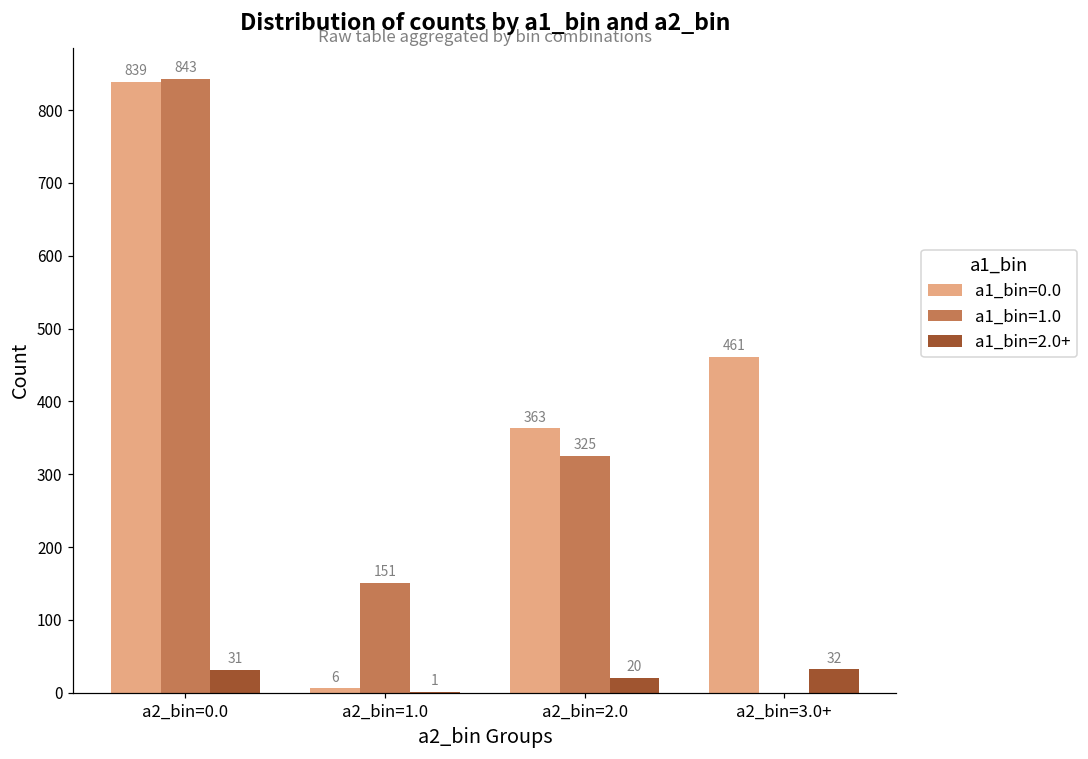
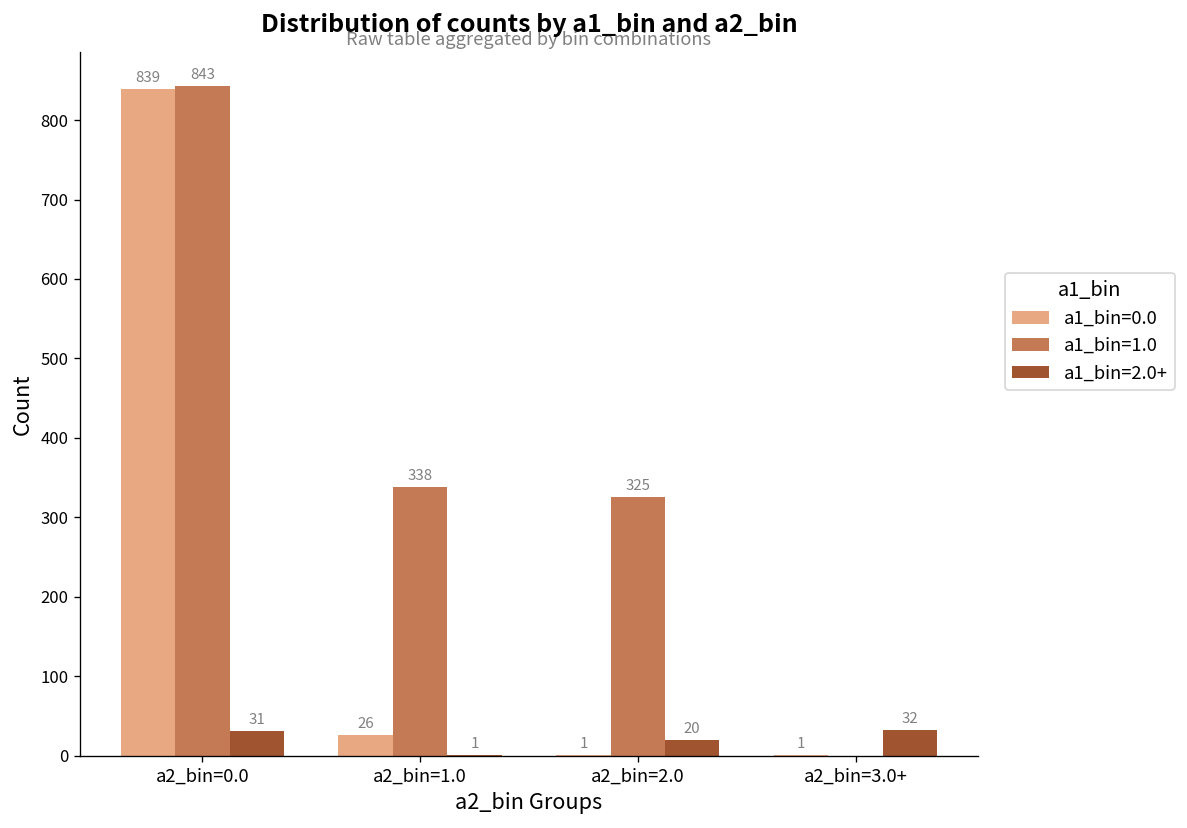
  {
    "a1_bin=0.0": {
      "a2_bin=0.0": 839,
-     "a2_bin=1.0": 6,
-     "a2_bin=2.0": 363,
-     "a2_bin=3.0+": 461
+     "a2_bin=1.0": 26,
+     "a2_bin=2.0": 1,
+     "a2_bin=3.0+": 1
    },
    "a1_bin=1.0": {
      "a2_bin=0.0": 843,
-     "a2_bin=1.0": 151,
+     "a2_bin=1.0": 338,
      "a2_bin=2.0": 325
    },
    "a1_bin=2.0+": {
      "a2_bin=0.0": 31,
      "a2_bin=1.0": 1,
      "a2_bin=2.0": 20,
      "a2_bin=3.0+": 32
    }
  }
